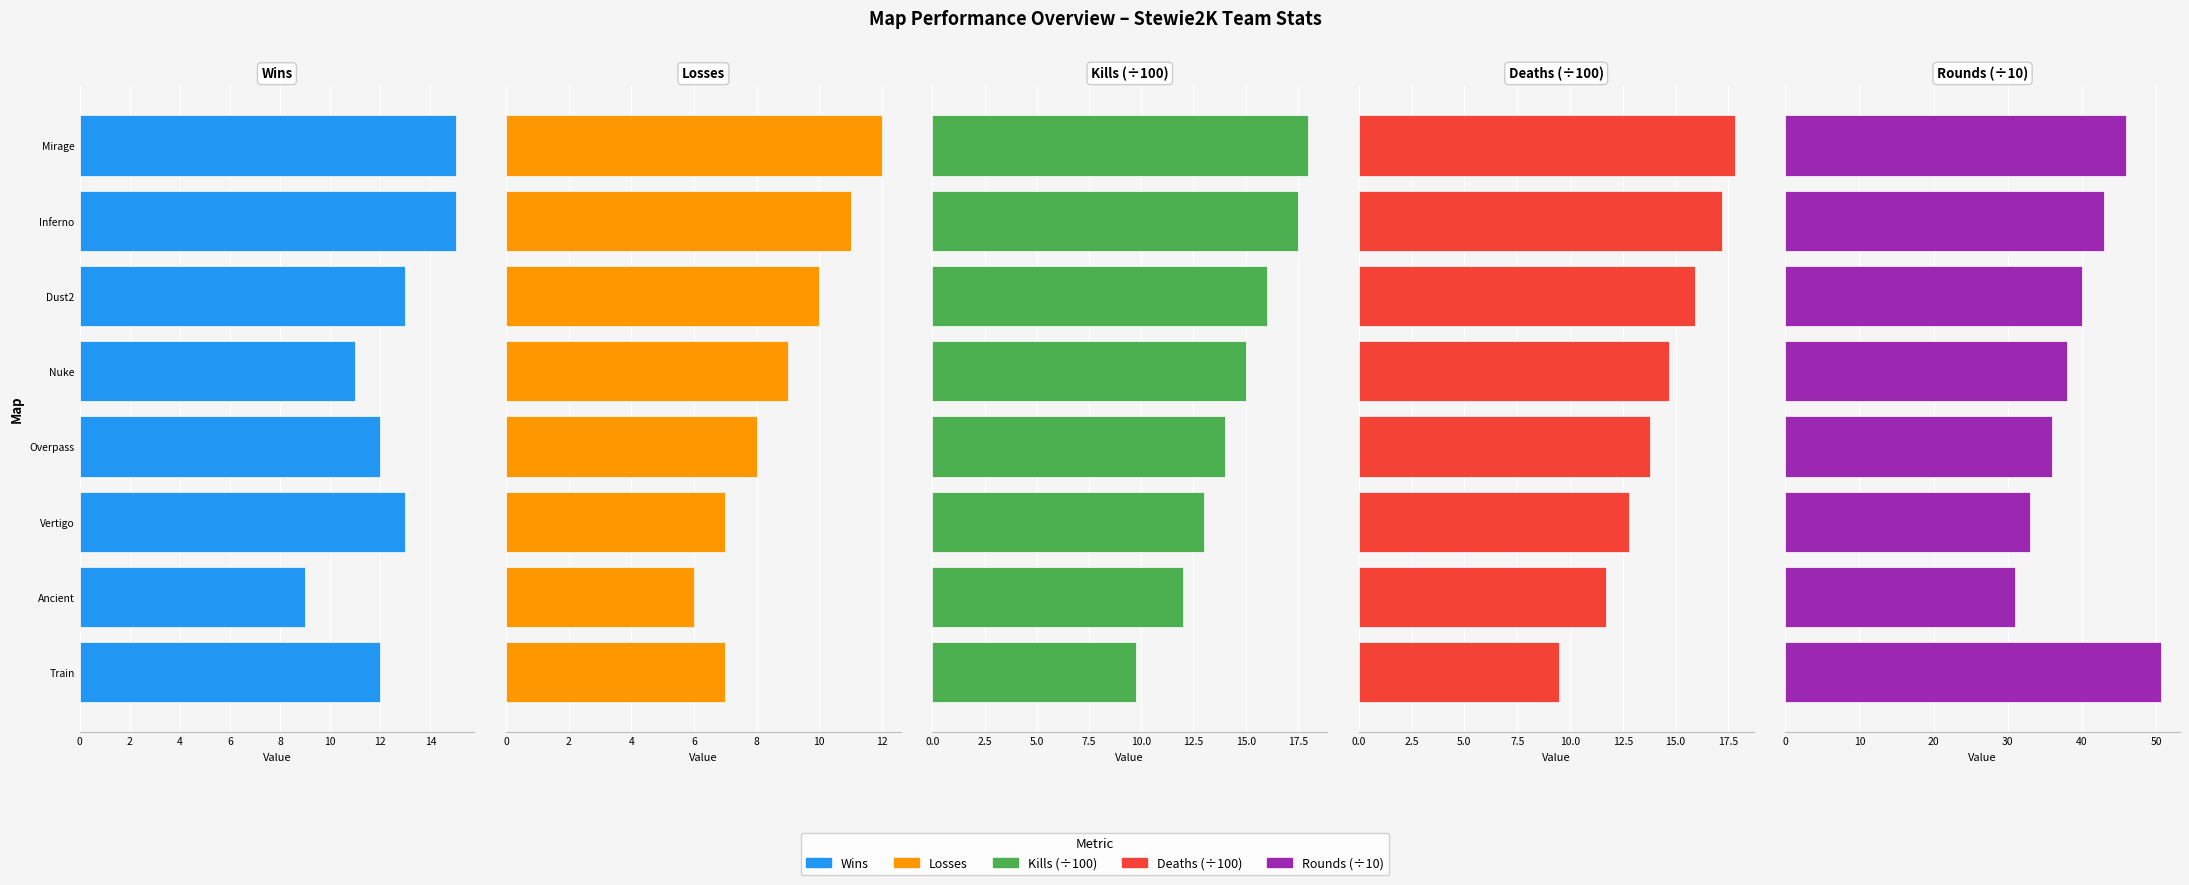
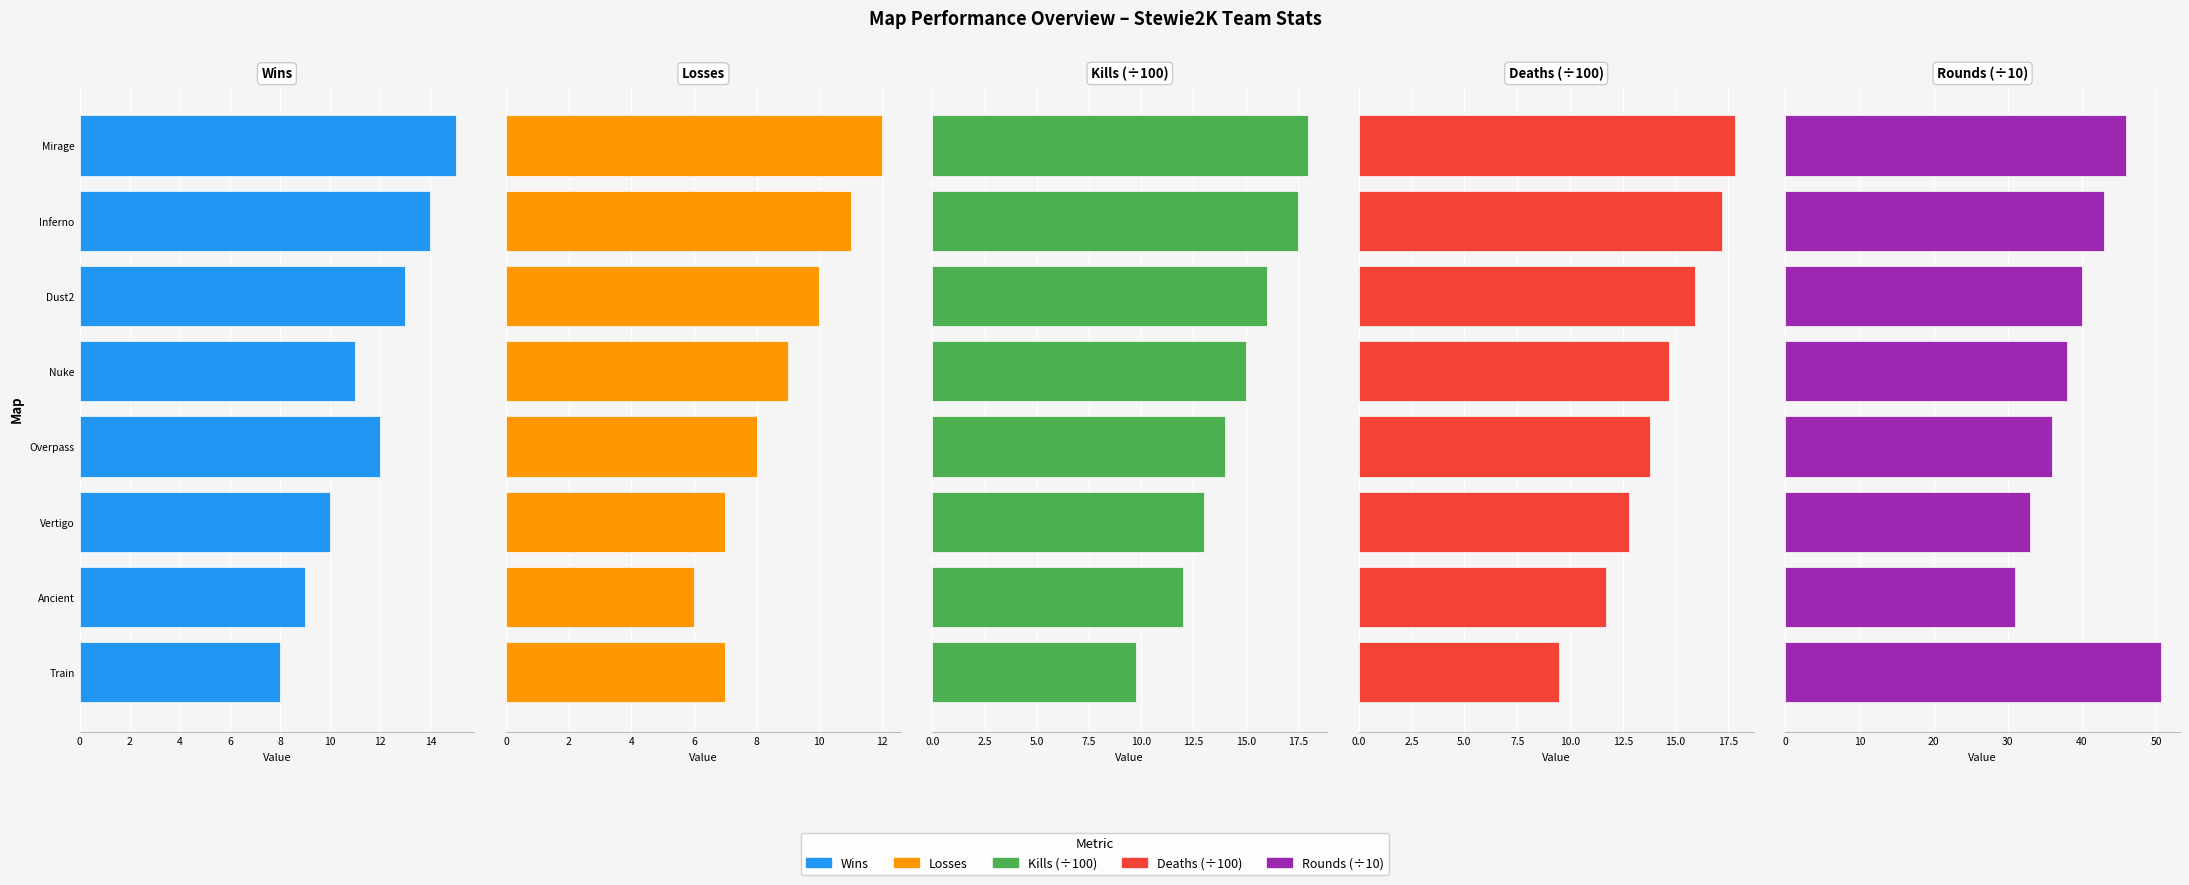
  {
    "Wins": {
      "Mirage": 15,
-     "Inferno": 15,
+     "Inferno": 14,
      "Dust2": 13,
      "Nuke": 11,
      "Overpass": 12,
-     "Vertigo": 13,
+     "Vertigo": 10,
      "Ancient": 9,
-     "Train": 12
+     "Train": 8
    }
  }
